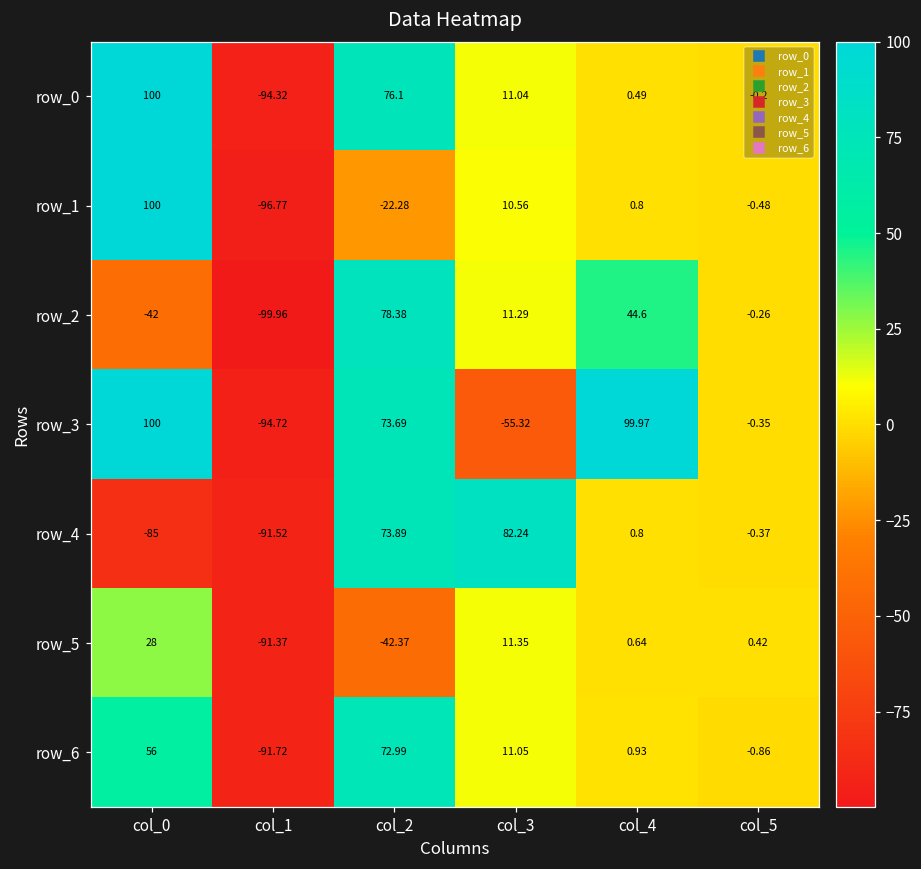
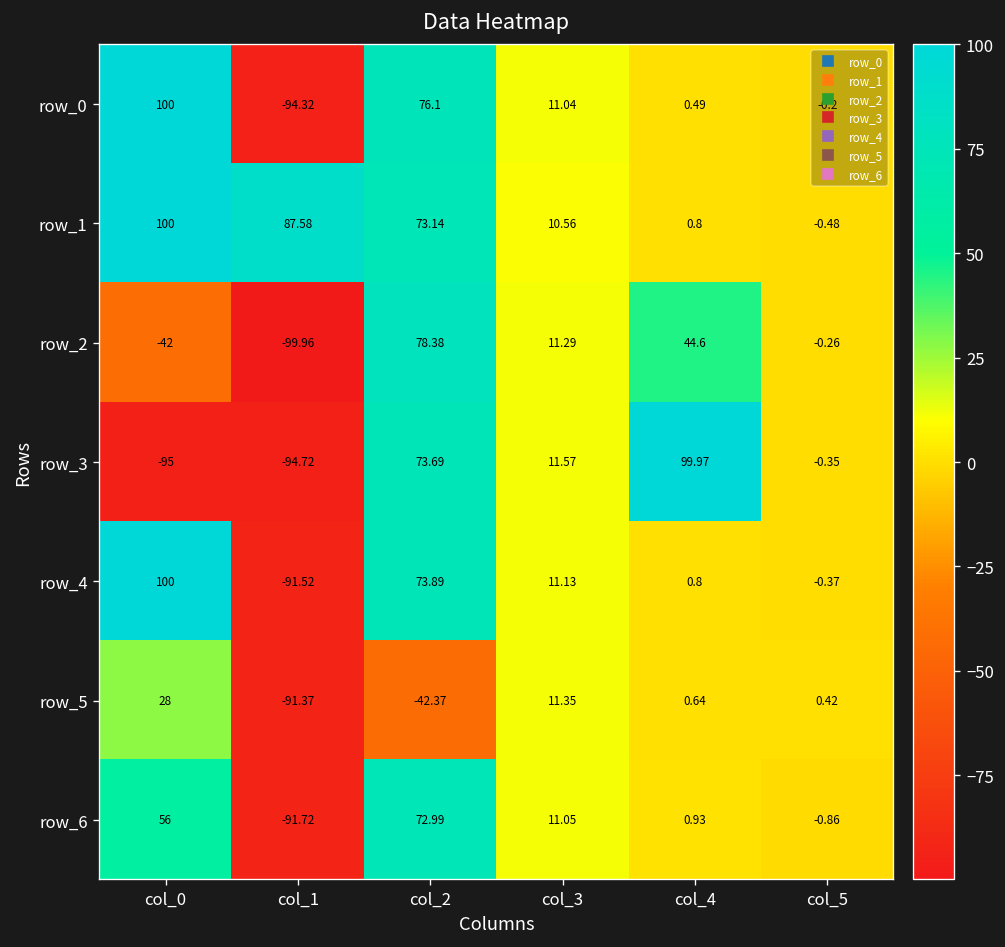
  {
    "row_0": {
      "col_0": 100,
      "col_1": -94.32,
      "col_2": 76.1,
      "col_3": 11.04,
      "col_4": 0.49
    },
    "row_1": {
      "col_0": 100,
-     "col_1": -96.77,
-     "col_2": -22.28,
+     "col_1": 87.58,
+     "col_2": 73.14,
      "col_3": 10.56,
      "col_4": 0.8,
      "col_5": -0.48
    },
    "row_2": {
      "col_0": -42,
      "col_1": -99.96,
      "col_2": 78.38,
      "col_3": 11.29,
      "col_4": 44.6,
      "col_5": -0.26
    },
    "row_3": {
-     "col_0": 100,
+     "col_0": -95,
      "col_1": -94.72,
      "col_2": 73.69,
-     "col_3": -55.32,
+     "col_3": 11.57,
      "col_4": 99.97,
      "col_5": -0.35
    },
    "row_4": {
-     "col_0": -85,
+     "col_0": 100,
      "col_1": -91.52,
      "col_2": 73.89,
-     "col_3": 82.24,
+     "col_3": 11.13,
      "col_4": 0.8,
      "col_5": -0.37
    },
    "row_5": {
      "col_0": 28,
      "col_1": -91.37,
      "col_2": -42.37,
      "col_3": 11.35,
      "col_4": 0.64,
      "col_5": 0.42
    },
    "row_6": {
      "col_0": 56,
      "col_1": -91.72,
      "col_2": 72.99,
      "col_3": 11.05,
      "col_4": 0.93,
      "col_5": -0.86
    }
  }
